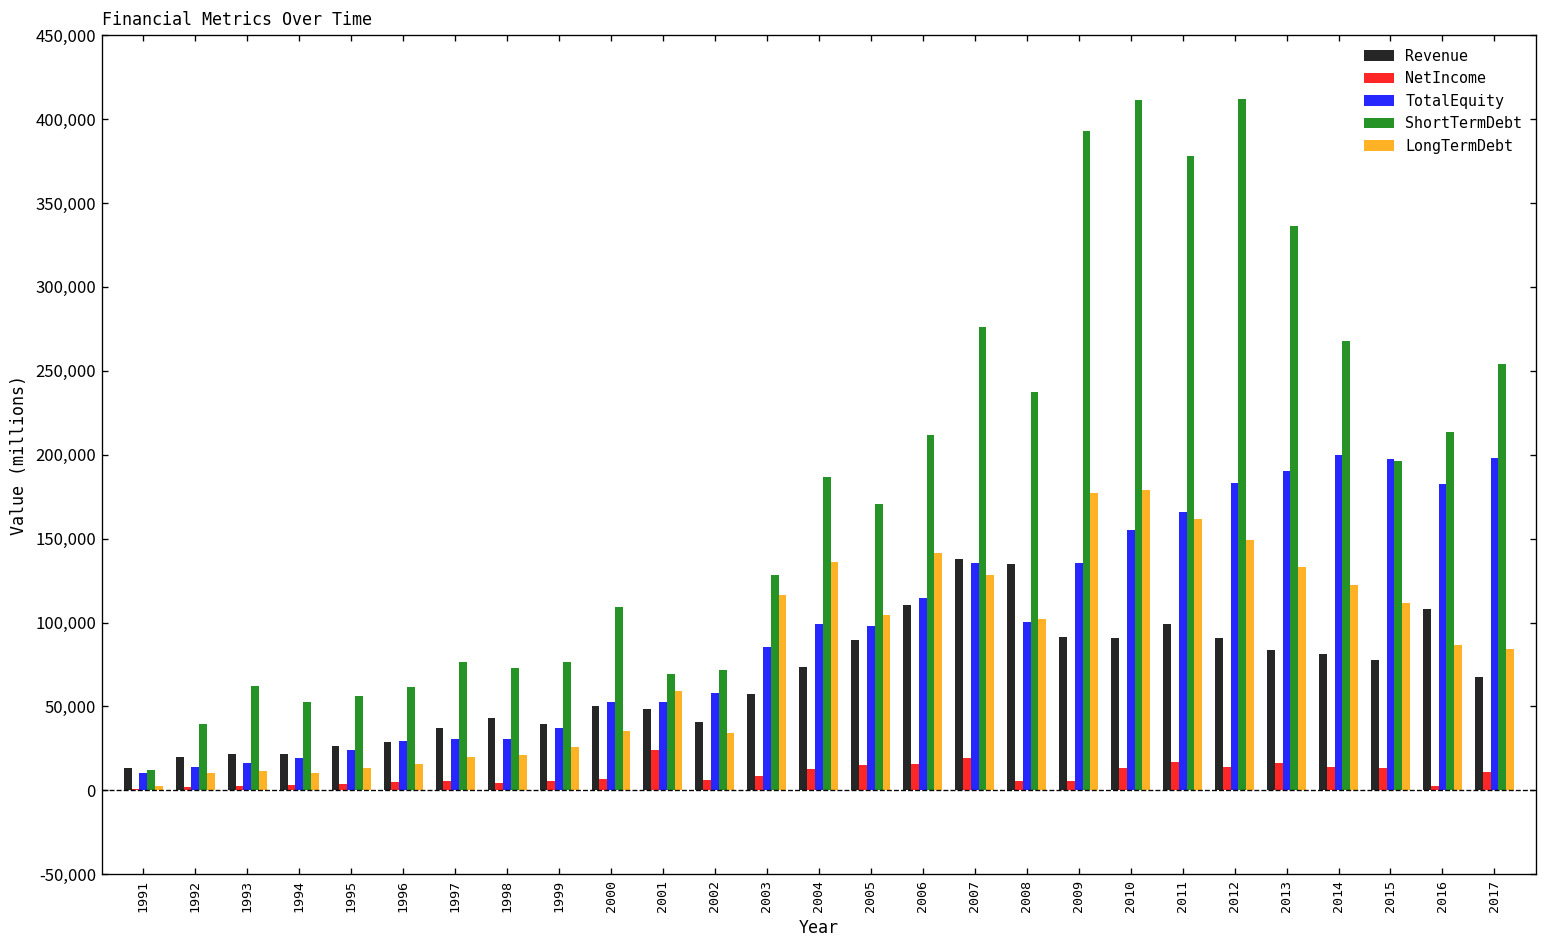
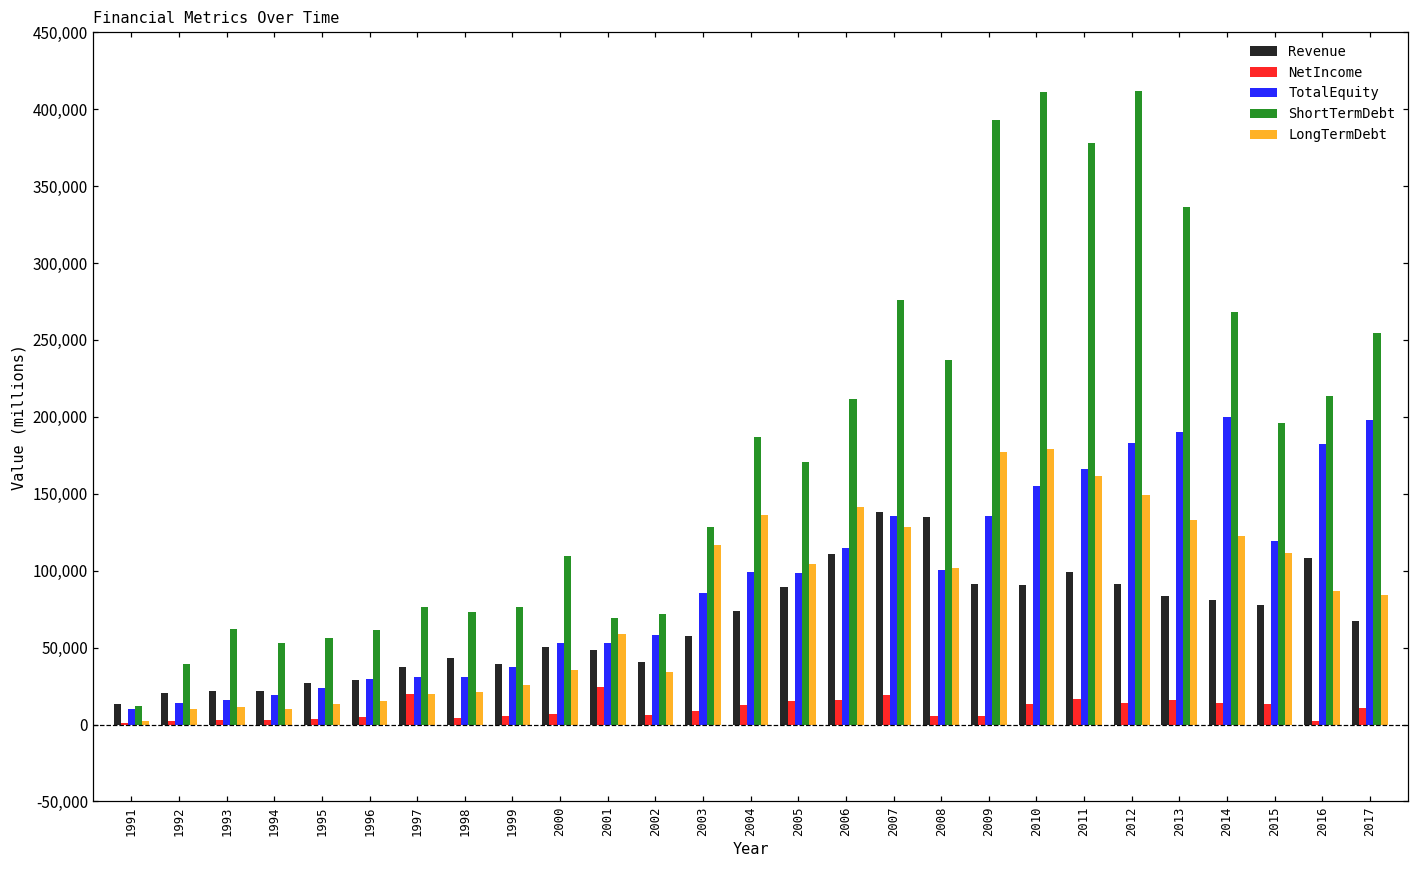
  {
    "Revenue": {
      "1991": "13,000",
      "1992": "20,000",
      "1993": "22,000",
      "1994": "22,000",
      "1995": "27,000",
      "1996": "29,000",
      "1997": "37,000",
      "1998": "43,000",
      "1999": "39,000",
      "2000": "50,000",
      "2001": "48,000",
      "2002": "41,000",
      "2003": "58,000",
      "2004": "74,000",
      "2005": "89,000",
      "2006": "111,000",
      "2007": "138,000",
      "2008": "135,000",
      "2009": "91,000",
      "2010": "91,000",
      "2011": "99,000",
      "2012": "91,000",
      "2013": "84,000",
      "2014": "81,000",
      "2015": "78,000",
      "2016": "108,000",
      "2017": "67,000"
    },
    "NetIncome": {
      "1992": "2,000",
      "1993": "3,000",
      "1994": "3,000",
      "1995": "4,000",
      "1996": "5,000",
-     "1997": "5,000",
+     "1997": "20,000",
      "1998": "4,000",
      "1999": "5,000",
      "2000": "7,000",
      "2001": "24,000",
      "2002": "6,000",
      "2003": "9,000",
      "2004": "13,000",
      "2005": "15,000",
      "2006": "16,000",
      "2007": "19,000",
      "2008": "6,000",
      "2009": "6,000",
      "2010": "13,000",
      "2011": "17,000",
      "2012": "14,000",
      "2013": "16,000",
      "2014": "14,000",
      "2015": "14,000",
      "2016": "2,000",
      "2017": "11,000"
    },
    "TotalEquity": {
      "1991": "10,000",
      "1992": "14,000",
      "1993": "16,000",
      "1994": "20,000",
      "1995": "24,000",
      "1996": "30,000",
      "1997": "31,000",
      "1998": "31,000",
      "1999": "37,000",
      "2000": "53,000",
      "2001": "53,000",
      "2002": "58,000",
      "2003": "85,000",
      "2004": "99,000",
      "2005": "98,000",
      "2006": "115,000",
      "2007": "135,000",
      "2008": "100,000",
      "2009": "136,000",
      "2010": "155,000",
      "2011": "166,000",
      "2012": "183,000",
      "2013": "190,000",
      "2014": "200,000",
-     "2015": "198,000",
+     "2015": "120,000",
      "2016": "183,000",
      "2017": "198,000"
    },
    "ShortTermDebt": {
      "1991": "12,000",
      "1992": "39,000",
      "1993": "62,000",
      "1994": "53,000",
      "1995": "56,000",
      "1996": "62,000",
      "1997": "77,000",
      "1998": "73,000",
      "1999": "77,000",
      "2000": "109,000",
      "2001": "70,000",
      "2002": "72,000",
      "2003": "128,000",
      "2004": "187,000",
      "2005": "170,000",
      "2006": "212,000",
      "2007": "276,000",
      "2008": "237,000",
      "2009": "393,000",
      "2010": "411,000",
      "2011": "378,000",
      "2012": "412,000",
      "2013": "336,000",
      "2014": "268,000",
      "2015": "196,000",
      "2016": "214,000",
      "2017": "254,000"
    },
    "LongTermDebt": {
      "1991": "2,000",
      "1992": "10,000",
      "1993": "11,000",
      "1994": "10,000",
      "1995": "13,000",
      "1996": "15,000",
      "1997": "20,000",
      "1998": "21,000",
      "1999": "26,000",
      "2000": "35,000",
      "2001": "59,000",
      "2002": "34,000",
      "2003": "117,000",
      "2004": "136,000",
      "2005": "105,000",
      "2006": "142,000",
      "2007": "128,000",
      "2008": "102,000",
      "2009": "177,000",
      "2010": "179,000",
      "2011": "162,000",
      "2012": "149,000",
      "2013": "133,000",
      "2014": "123,000",
      "2015": "112,000",
      "2016": "87,000",
      "2017": "84,000"
    }
  }
